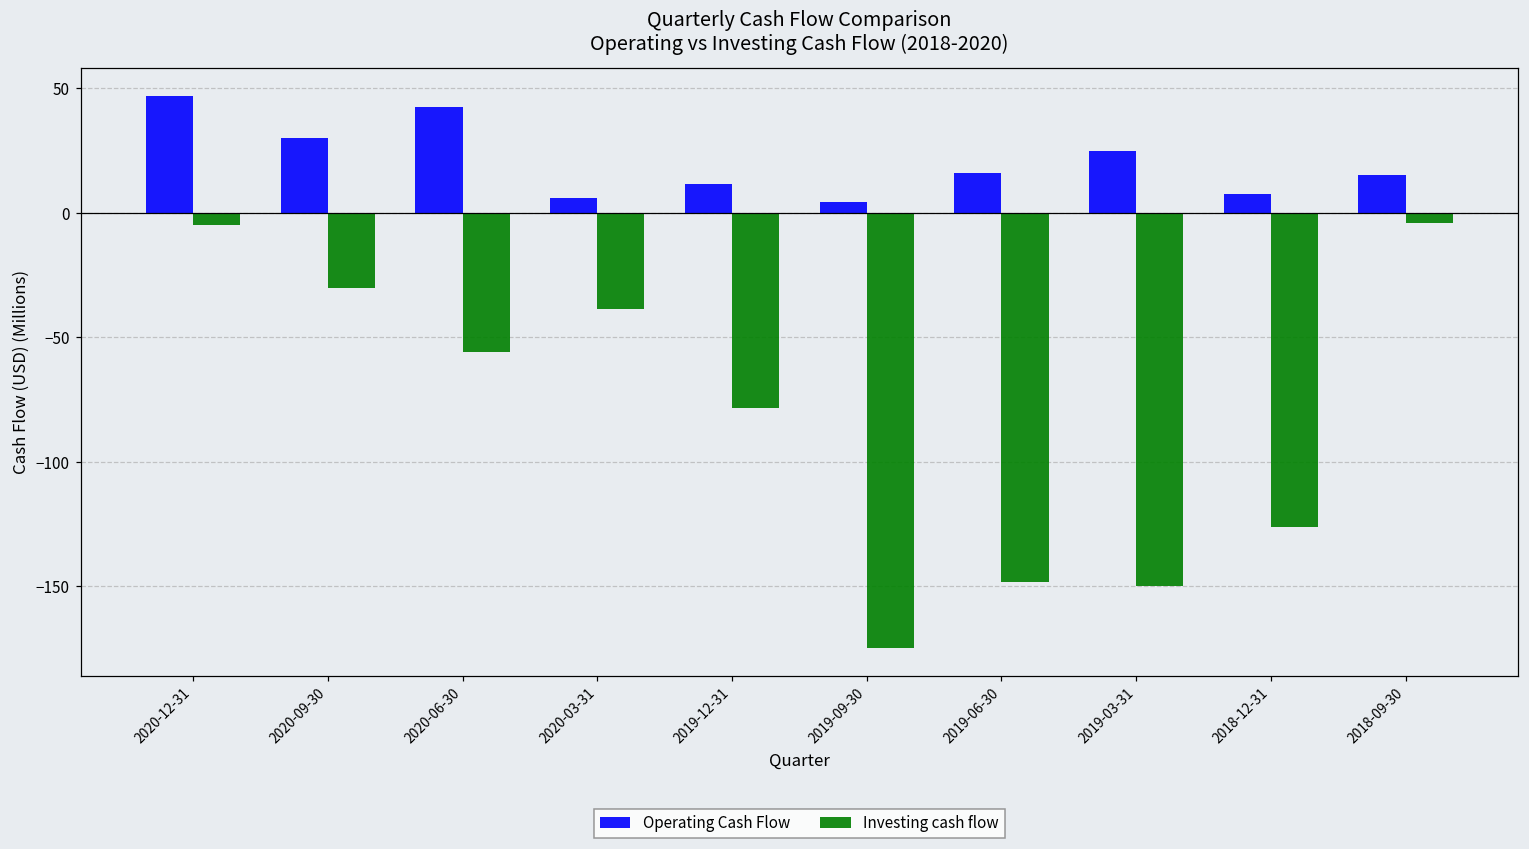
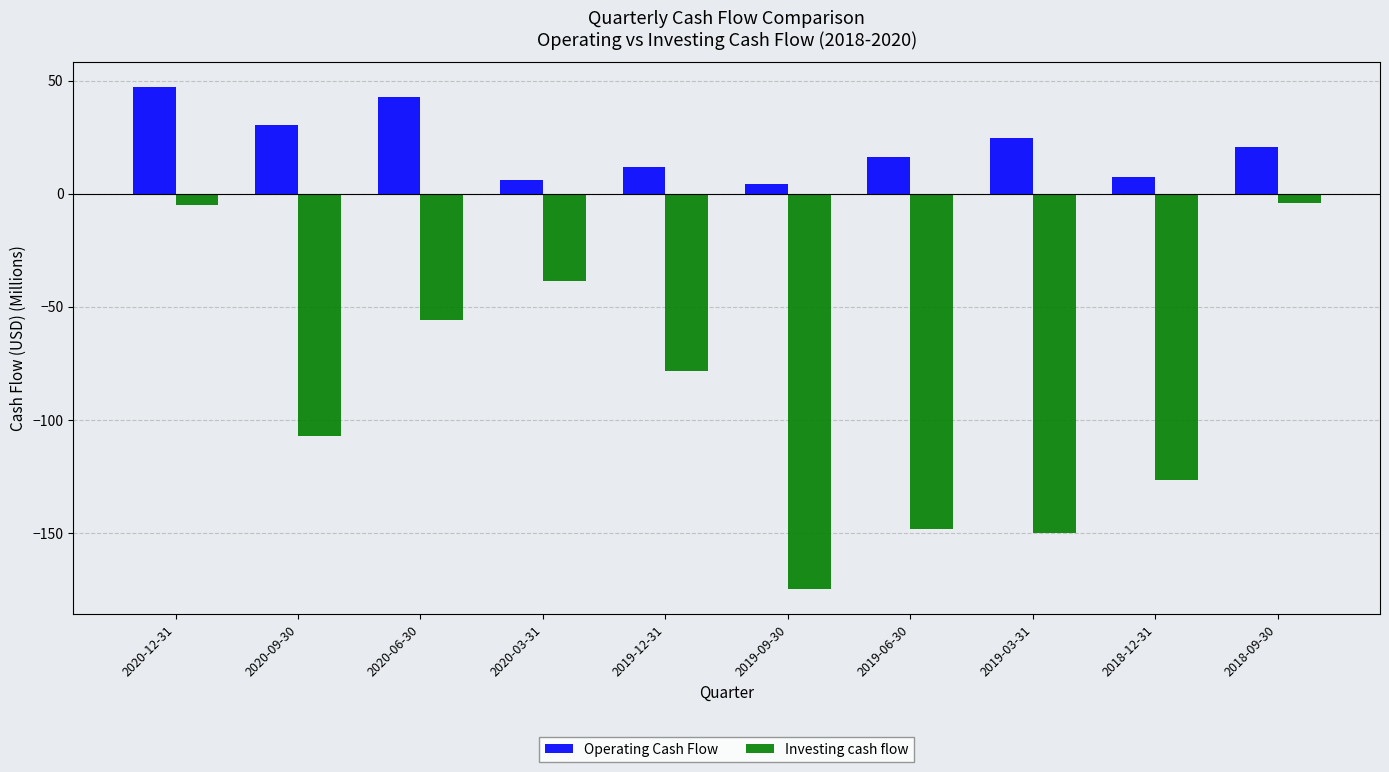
  {
    "Operating Cash Flow": {
      "2020-12-31": 47,
      "2020-09-30": 30,
      "2020-06-30": 43,
      "2020-03-31": 6,
      "2019-12-31": 12,
      "2019-09-30": 4,
      "2019-06-30": 16,
      "2019-03-31": 25,
      "2018-12-31": 8,
-     "2018-09-30": 15
+     "2018-09-30": 21
    },
    "Investing cash flow": {
      "2020-12-31": -5,
-     "2020-09-30": -30,
+     "2020-09-30": -107,
      "2020-06-30": -56,
      "2020-03-31": -39,
      "2019-12-31": -78,
      "2019-09-30": -175,
      "2019-06-30": -148,
      "2019-03-31": -150,
      "2018-12-31": -126,
      "2018-09-30": -4
    }
  }
